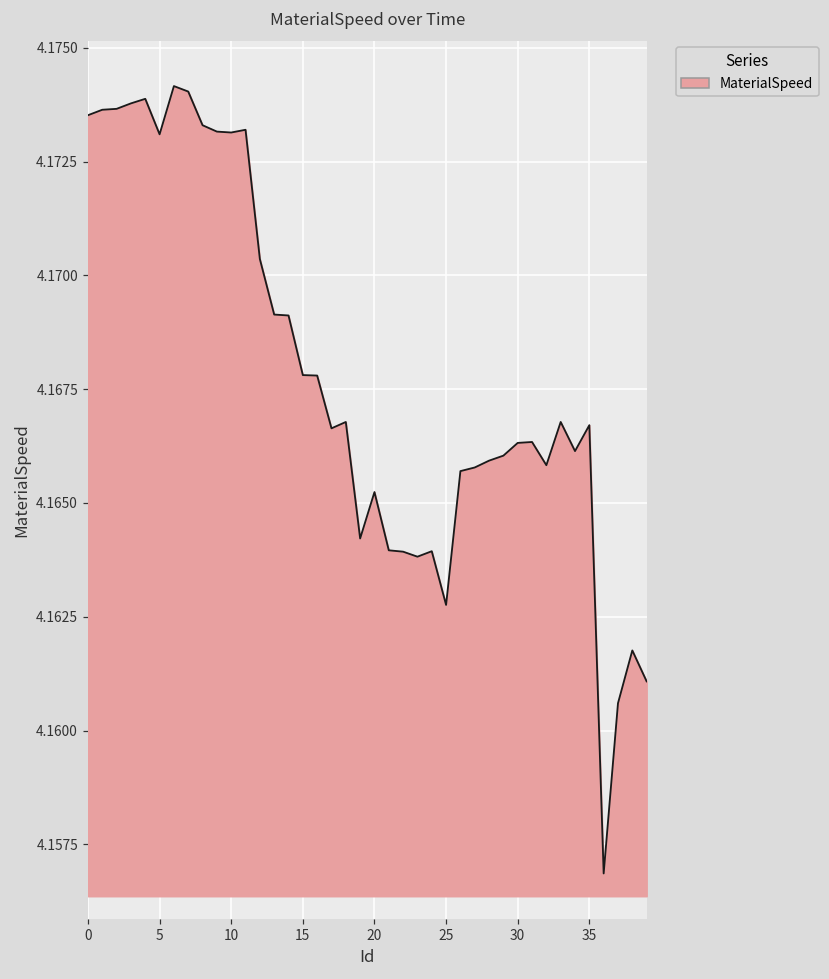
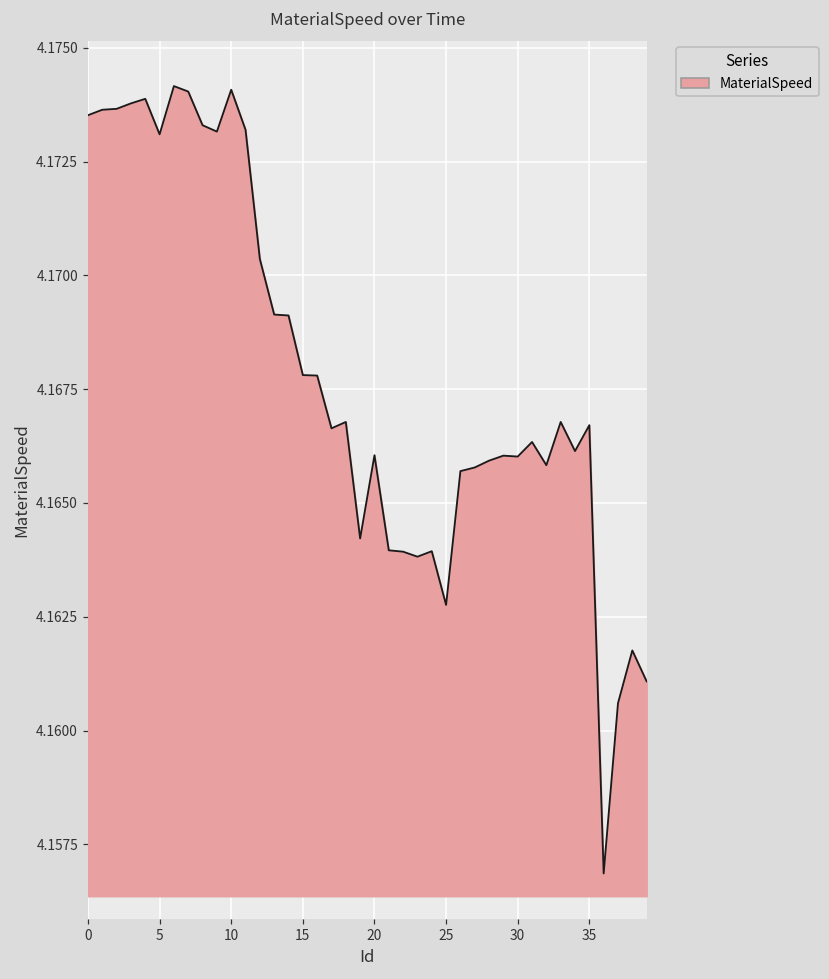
  {
    "0": 4.1735,
    "5": 4.1731,
-   "10": 4.1731,
+   "10": 4.1741,
    "15": 4.1678,
-   "20": 4.1652,
+   "20": 4.1661,
    "25": 4.1628,
-   "30": 4.1663,
+   "30": 4.1660,
    "35": 4.1667
  }
